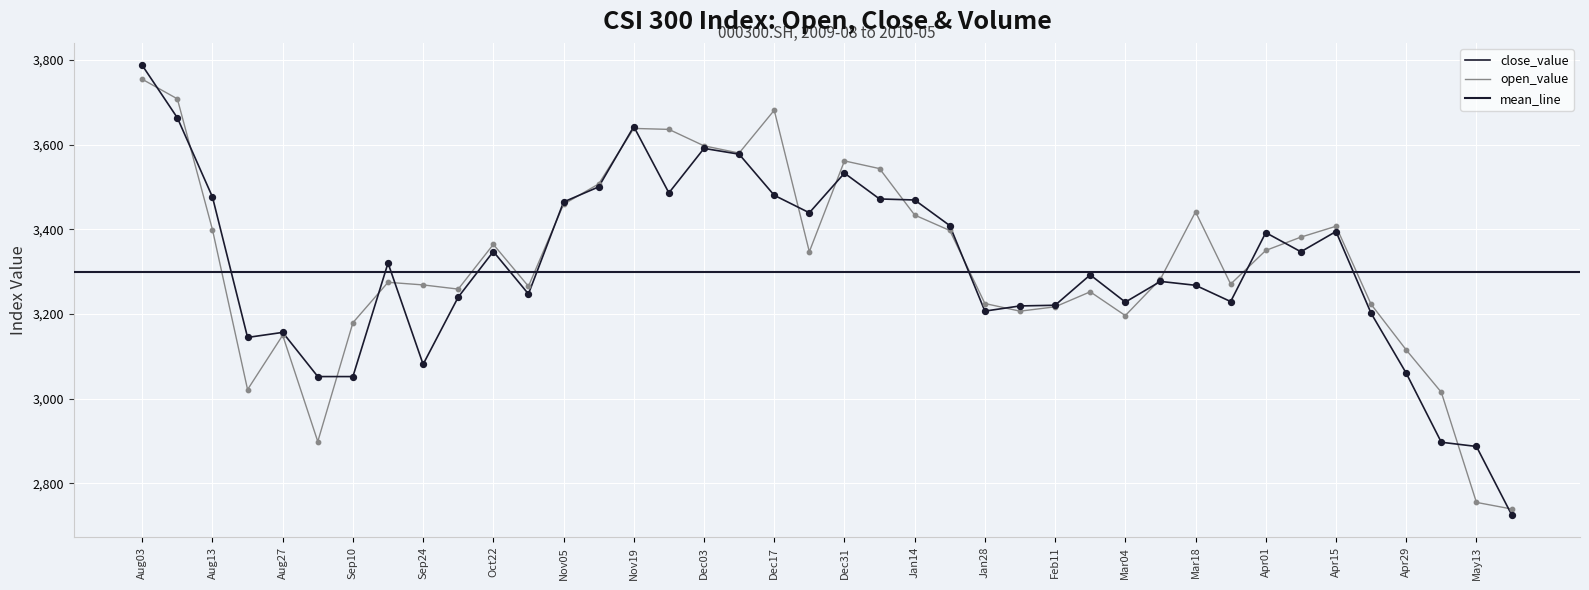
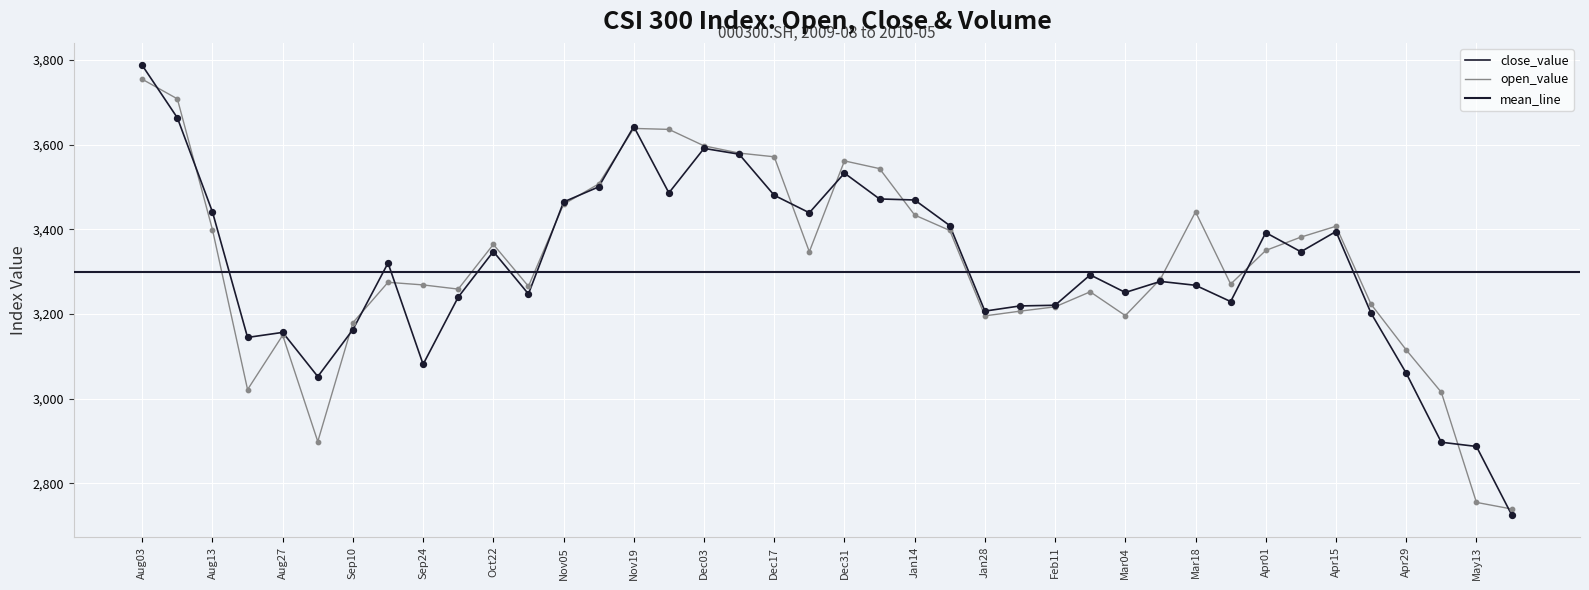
  {
    "close_value": {
      "Aug03": "3,790",
-     "Aug13": "3,480",
+     "Aug13": "3,440",
      "Aug27": "3,160",
-     "Sep10": "3,050",
+     "Sep10": "3,160",
      "Sep24": "3,080",
      "Oct22": "3,350",
      "Dec03": "3,590",
      "Dec17": "3,480",
      "Dec31": "3,530",
      "Jan14": "3,470",
      "Jan28": "3,210",
-     "Mar04": "3,230",
+     "Mar04": "3,250",
      "Mar18": "3,270",
      "Apr01": "3,390",
      "Apr15": "3,390",
      "Apr29": "3,060",
      "May13": "2,890"
    },
    "open_value": {
      "Aug03": "3,750",
      "Aug13": "3,400",
      "Aug27": "3,150",
      "Sep10": "3,180",
      "Sep24": "3,270",
      "Oct22": "3,360",
      "Dec03": "3,600",
-     "Dec17": "3,680",
+     "Dec17": "3,570",
      "Dec31": "3,560",
      "Jan14": "3,430",
-     "Jan28": "3,220",
+     "Jan28": "3,200",
      "Mar04": "3,200",
      "Mar18": "3,440",
      "Apr01": "3,350",
      "Apr15": "3,410",
      "Apr29": "3,110",
      "May13": "2,750"
    }
  }
